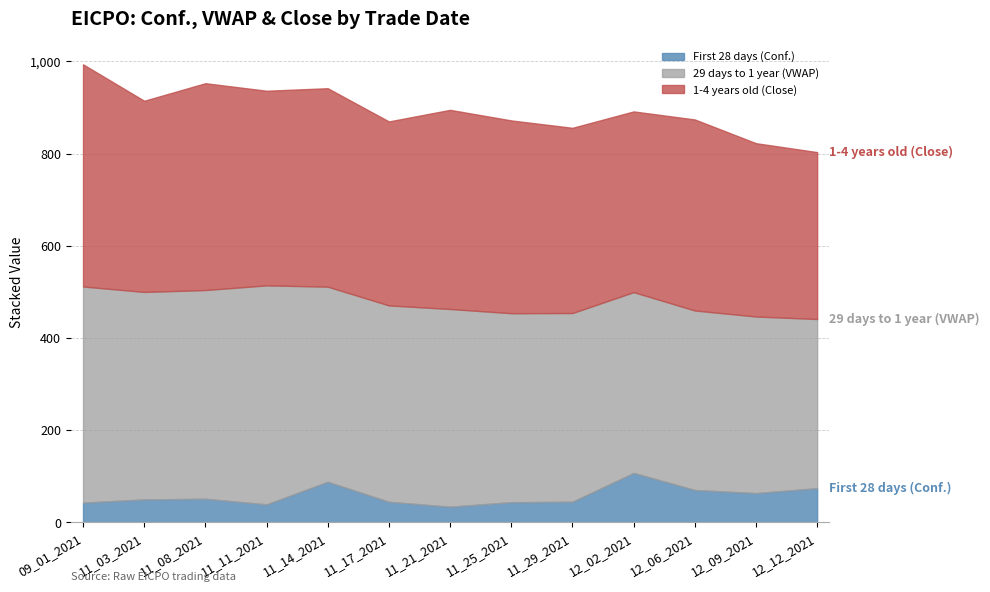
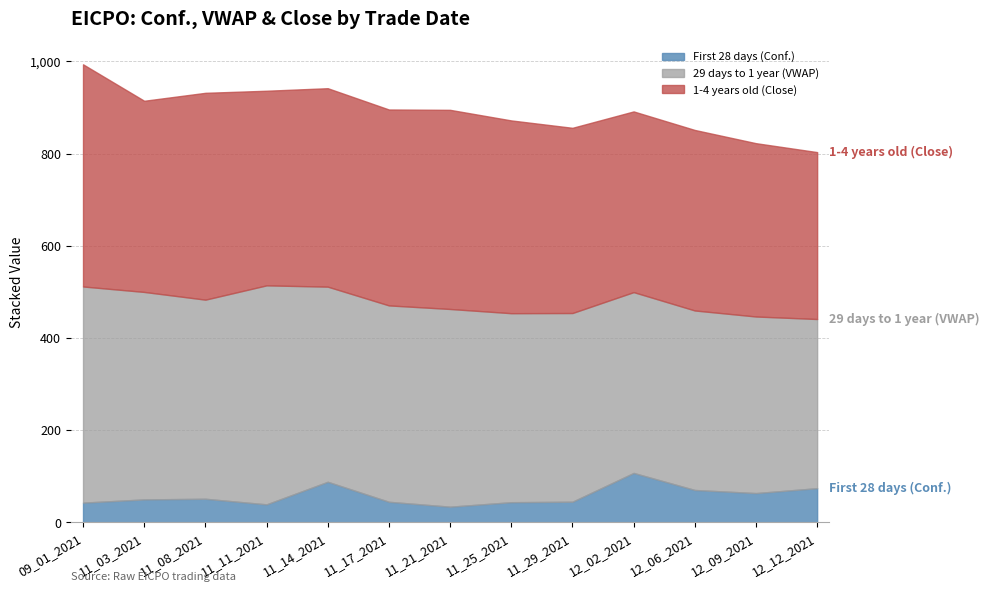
  {
    "First 28 days (Conf.)": {
      "09_01_2021": 40,
      "11_03_2021": 50,
      "11_08_2021": 50,
      "11_11_2021": 40,
      "11_14_2021": 90,
      "11_17_2021": 40,
      "11_21_2021": 30,
      "11_25_2021": 40,
      "11_29_2021": 40,
      "12_02_2021": 110,
      "12_06_2021": 70,
      "12_09_2021": 60
    },
    "29 days to 1 year (VWAP)": {
      "09_01_2021": 470,
      "11_03_2021": 450,
-     "11_08_2021": 450,
+     "11_08_2021": 430,
      "11_11_2021": 480,
      "11_14_2021": 420,
      "11_17_2021": 430,
      "11_21_2021": 430,
      "11_25_2021": 410,
      "11_29_2021": 410,
      "12_02_2021": 390,
      "12_06_2021": 390,
      "12_09_2021": 380
    },
    "1-4 years old (Close)": {
      "09_01_2021": 480,
      "11_03_2021": 410,
      "11_08_2021": 450,
      "11_11_2021": 420,
      "11_14_2021": 430,
-     "11_17_2021": 400,
+     "11_17_2021": 430,
      "11_21_2021": 430,
      "11_25_2021": 420,
      "11_29_2021": 400,
      "12_02_2021": 390,
-     "12_06_2021": 410,
+     "12_06_2021": 390,
      "12_09_2021": 380
    }
  }
